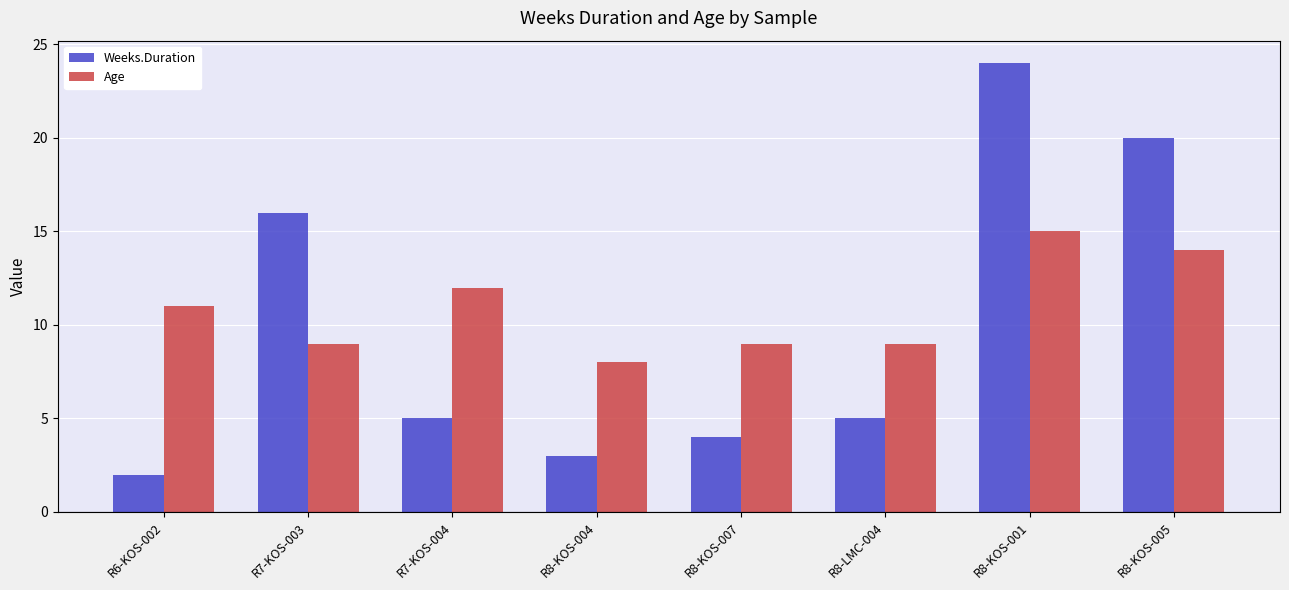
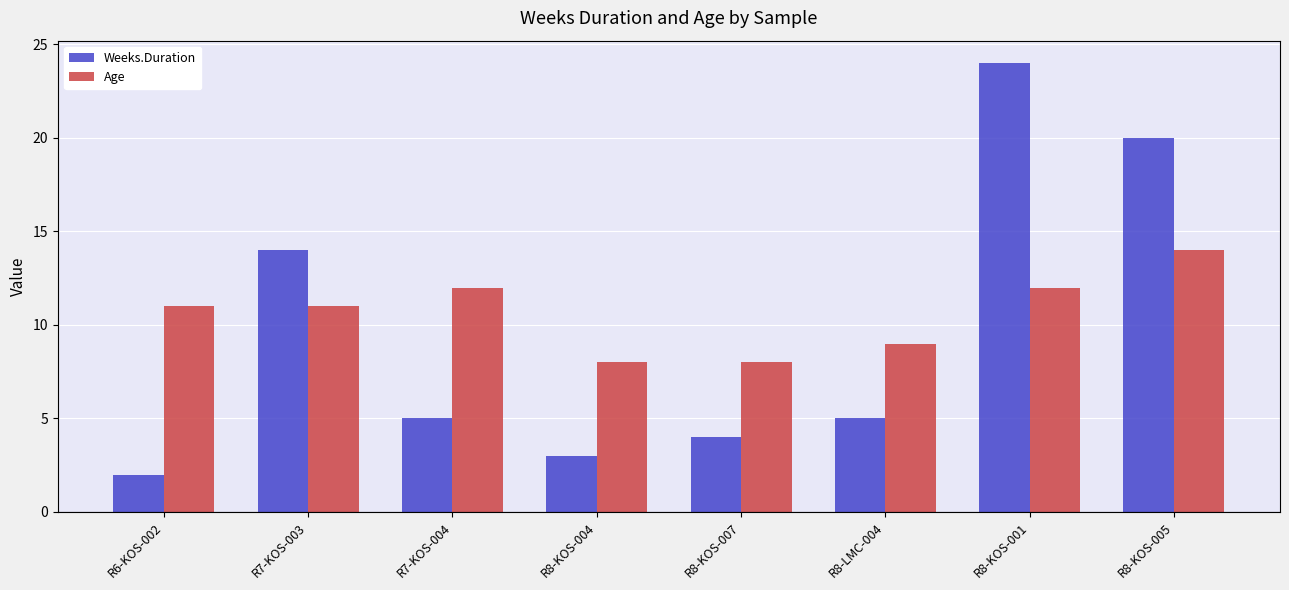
  {
    "Weeks.Duration": {
      "R6-KOS-002": 2,
-     "R7-KOS-003": 16,
+     "R7-KOS-003": 14,
      "R7-KOS-004": 5,
      "R8-KOS-004": 3,
      "R8-KOS-007": 4,
      "R8-LMC-004": 5,
      "R8-KOS-001": 24,
      "R8-KOS-005": 20
    },
    "Age": {
      "R6-KOS-002": 11,
-     "R7-KOS-003": 9,
+     "R7-KOS-003": 11,
      "R7-KOS-004": 12,
      "R8-KOS-004": 8,
-     "R8-KOS-007": 9,
+     "R8-KOS-007": 8,
      "R8-LMC-004": 9,
-     "R8-KOS-001": 15,
+     "R8-KOS-001": 12,
      "R8-KOS-005": 14
    }
  }
